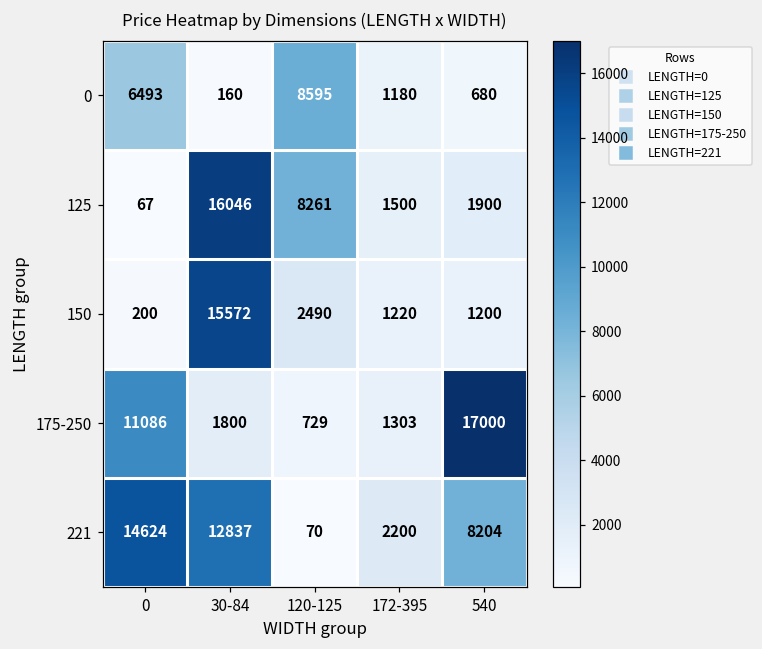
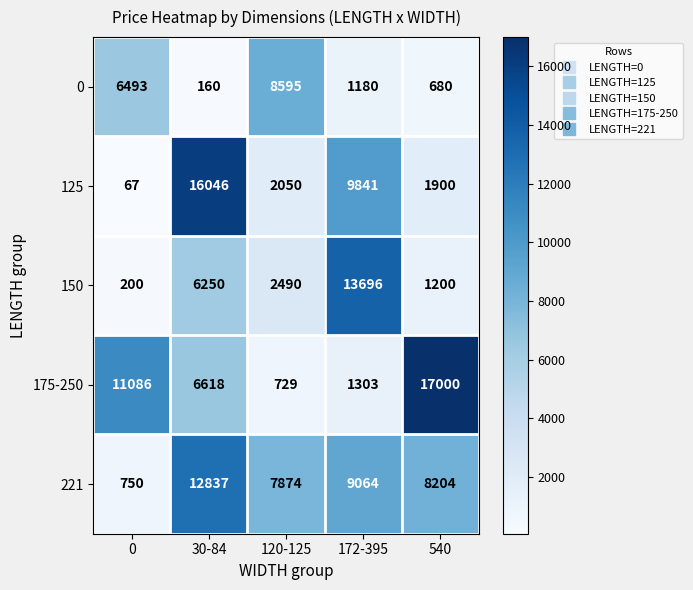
  {
    "0": {
      "0": 6493,
      "30-84": 160,
      "120-125": 8595,
      "172-395": 1180,
      "540": 680
    },
    "125": {
      "0": 67,
      "30-84": 16046,
-     "120-125": 8261,
-     "172-395": 1500,
+     "120-125": 2050,
+     "172-395": 9841,
      "540": 1900
    },
    "150": {
      "0": 200,
-     "30-84": 15572,
+     "30-84": 6250,
      "120-125": 2490,
-     "172-395": 1220,
+     "172-395": 13696,
      "540": 1200
    },
    "175-250": {
      "0": 11086,
-     "30-84": 1800,
+     "30-84": 6618,
      "120-125": 729,
      "172-395": 1303,
      "540": 17000
    },
    "221": {
-     "0": 14624,
+     "0": 750,
      "30-84": 12837,
-     "120-125": 70,
-     "172-395": 2200,
+     "120-125": 7874,
+     "172-395": 9064,
      "540": 8204
    }
  }
